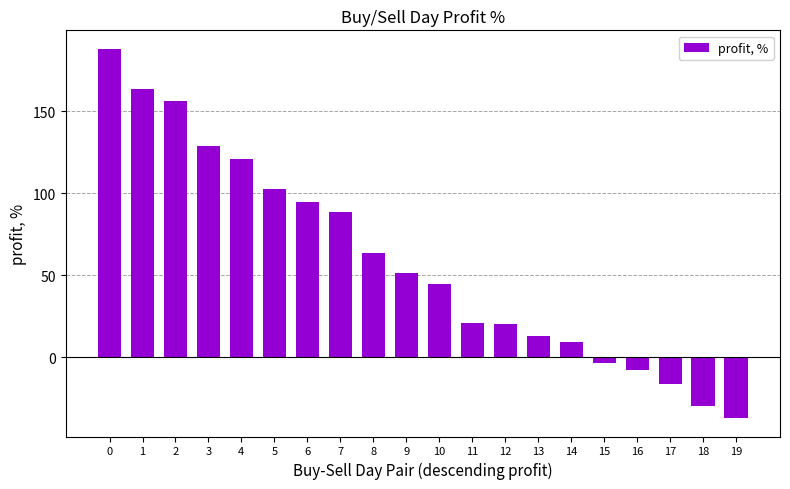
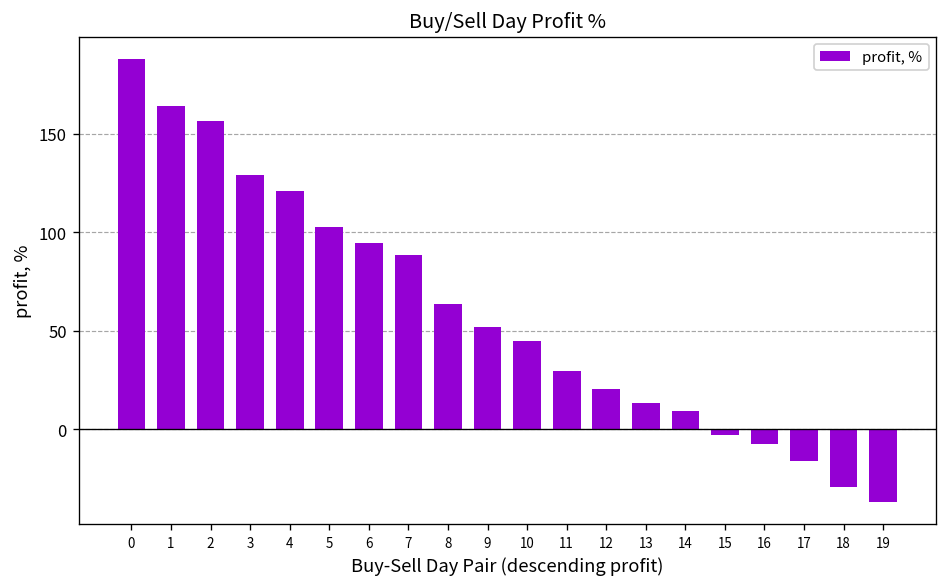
  {
    "0": 188,
    "1": 164,
    "2": 156,
    "3": 129,
    "4": 121,
    "5": 103,
    "6": 95,
    "7": 88,
    "8": 64,
    "9": 52,
    "10": 45,
-   "11": 21,
+   "11": 29,
    "12": 20,
    "13": 13,
    "14": 9,
    "15": -3,
    "16": -8,
    "17": -16,
    "18": -29,
    "19": -37
  }
